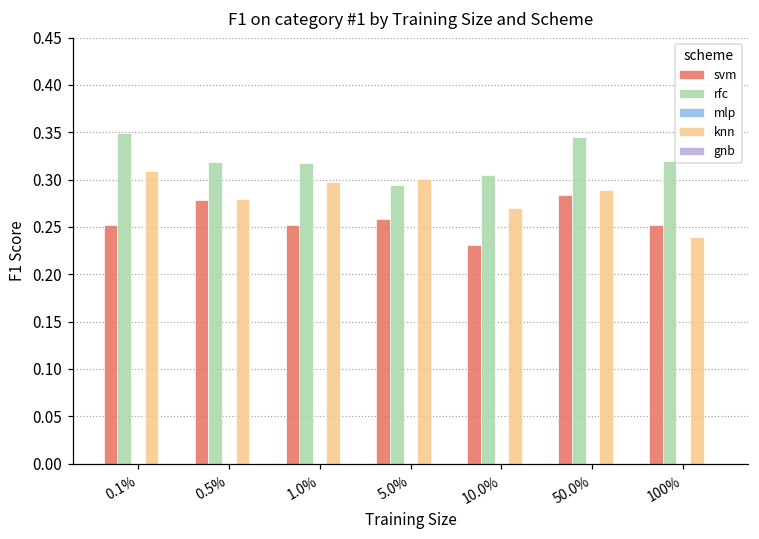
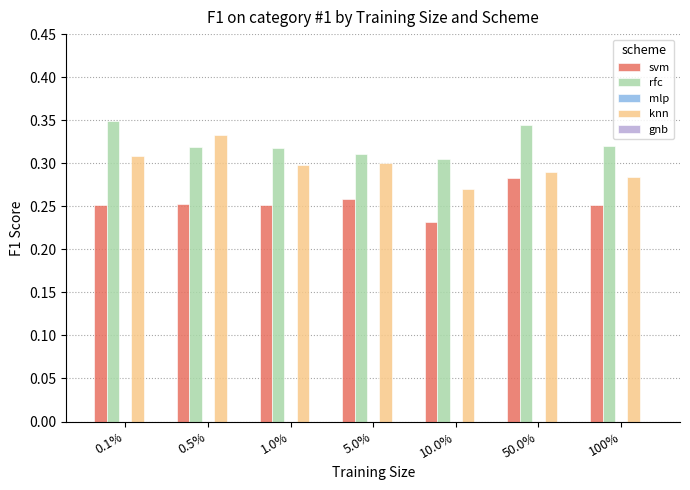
  {
    "svm": {
      "0.1%": 0.25,
-     "0.5%": 0.28,
+     "0.5%": 0.25,
      "1.0%": 0.25,
      "5.0%": 0.26,
      "10.0%": 0.23,
      "50.0%": 0.28,
      "100%": 0.25
    },
    "rfc": {
      "0.1%": 0.35,
      "0.5%": 0.32,
      "1.0%": 0.32,
-     "5.0%": 0.29,
+     "5.0%": 0.31,
      "10.0%": 0.30,
      "50.0%": 0.34,
      "100%": 0.32
    },
    "knn": {
      "0.1%": 0.31,
-     "0.5%": 0.28,
+     "0.5%": 0.33,
      "1.0%": 0.30,
      "5.0%": 0.30,
      "10.0%": 0.27,
      "50.0%": 0.29,
-     "100%": 0.24
+     "100%": 0.28
    }
  }
